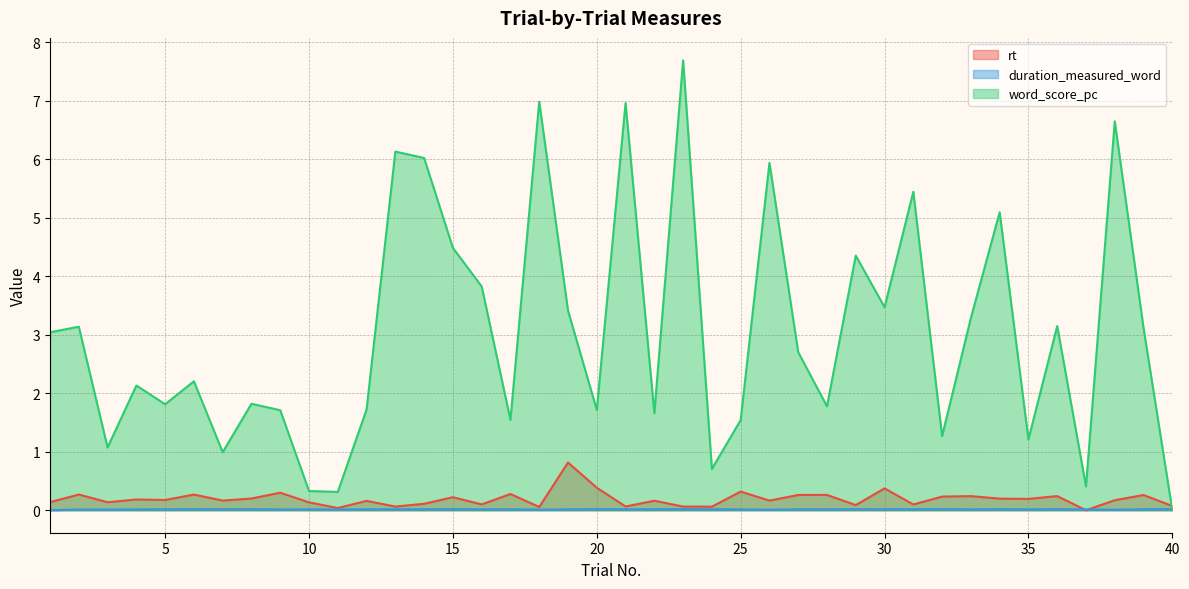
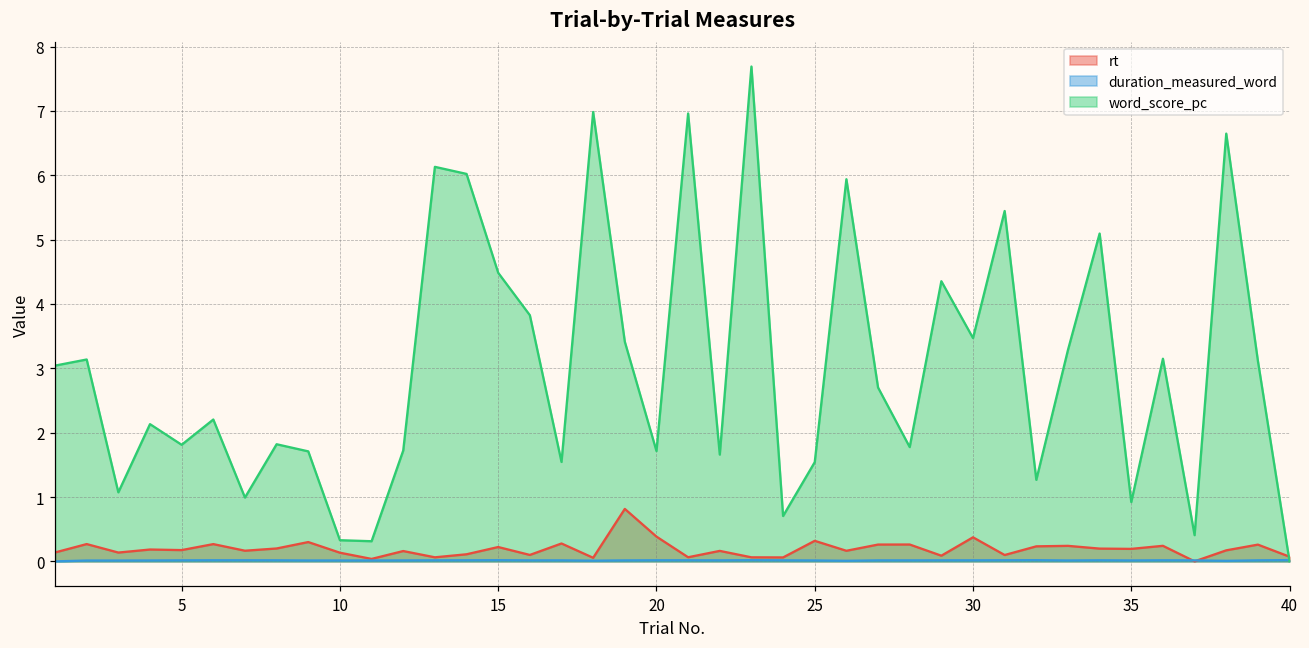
  {
    "rt": {
      "5": 0.2,
      "10": 0.1,
      "15": 0.2,
      "20": 0.4,
      "25": 0.3,
      "30": 0.4,
      "35": 0.2,
      "40": 0.1
    },
    "duration_measured_word": {
      "5": 0.0,
      "10": 0.0,
      "15": 0.0,
      "20": 0.0,
      "25": 0.0,
      "30": 0.0,
      "35": 0.0
    },
    "word_score_pc": {
      "5": 1.8,
      "10": 0.3,
      "15": 4.5,
      "20": 1.7,
      "25": 1.5,
      "30": 3.5,
-     "35": 1.2
+     "35": 0.9
    }
  }
